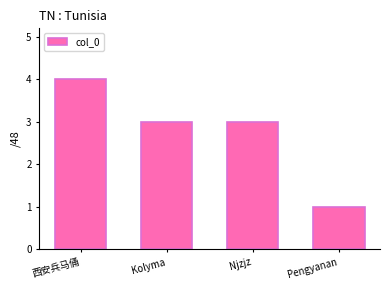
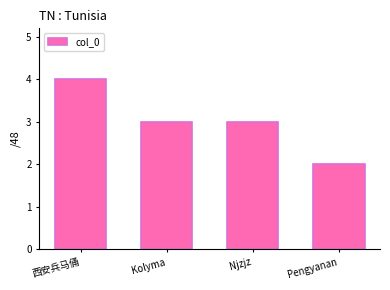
  {
    "西安兵马俑": 4,
    "Kolyma": 3,
    "Njzjz": 3,
-   "Pengyanan": 1
+   "Pengyanan": 2
  }
